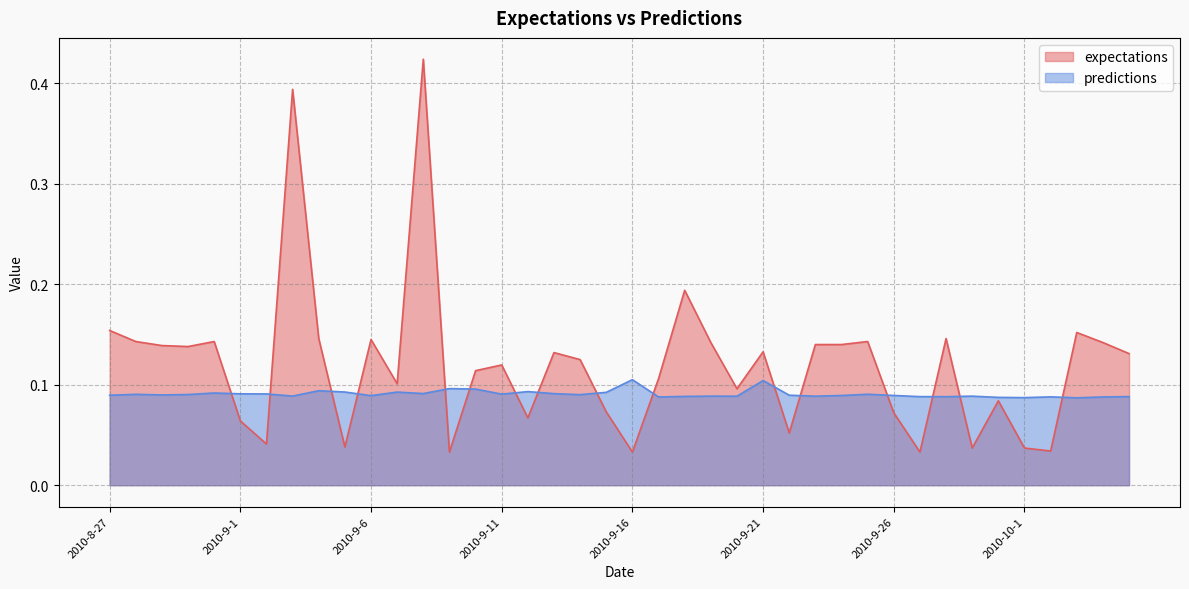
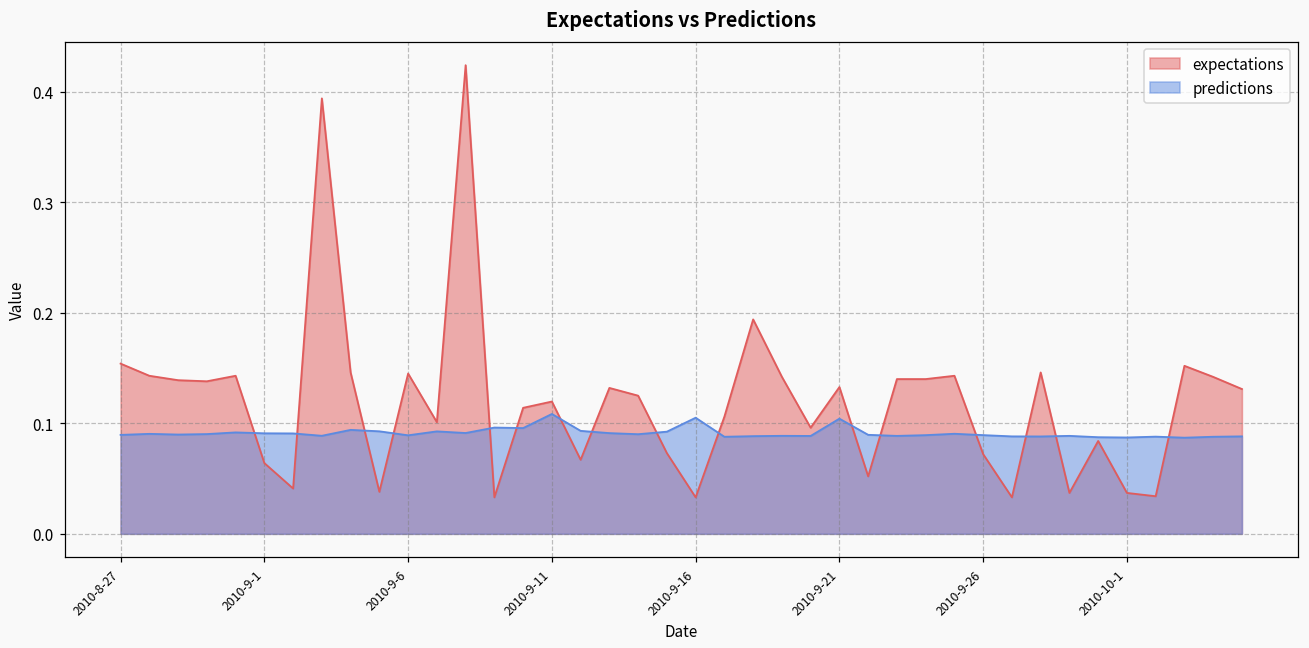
  {
    "expectations": {
      "2010-8-27": 0.154,
      "2010-9-1": 0.064,
      "2010-9-6": 0.145,
      "2010-9-11": 0.120,
      "2010-9-16": 0.033,
      "2010-9-21": 0.133,
      "2010-9-26": 0.072,
      "2010-10-1": 0.037
    },
    "predictions": {
      "2010-8-27": 0.090,
      "2010-9-1": 0.091,
      "2010-9-6": 0.089,
-     "2010-9-11": 0.091,
+     "2010-9-11": 0.108,
      "2010-9-16": 0.105,
      "2010-9-21": 0.104,
      "2010-9-26": 0.089,
      "2010-10-1": 0.087
    }
  }
